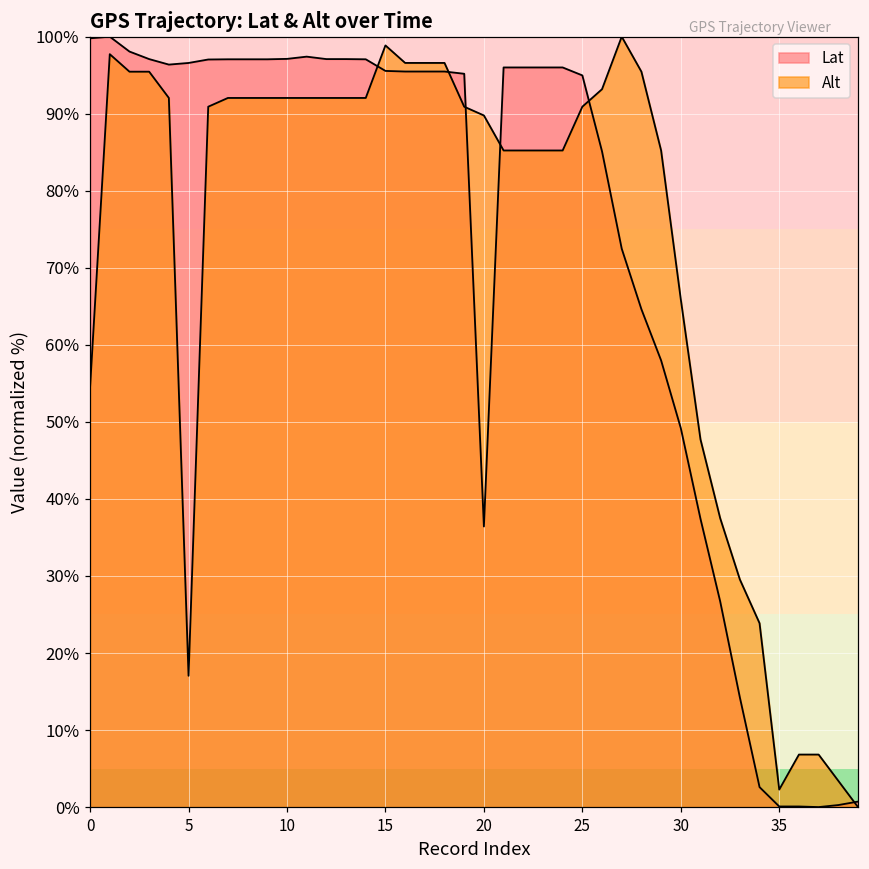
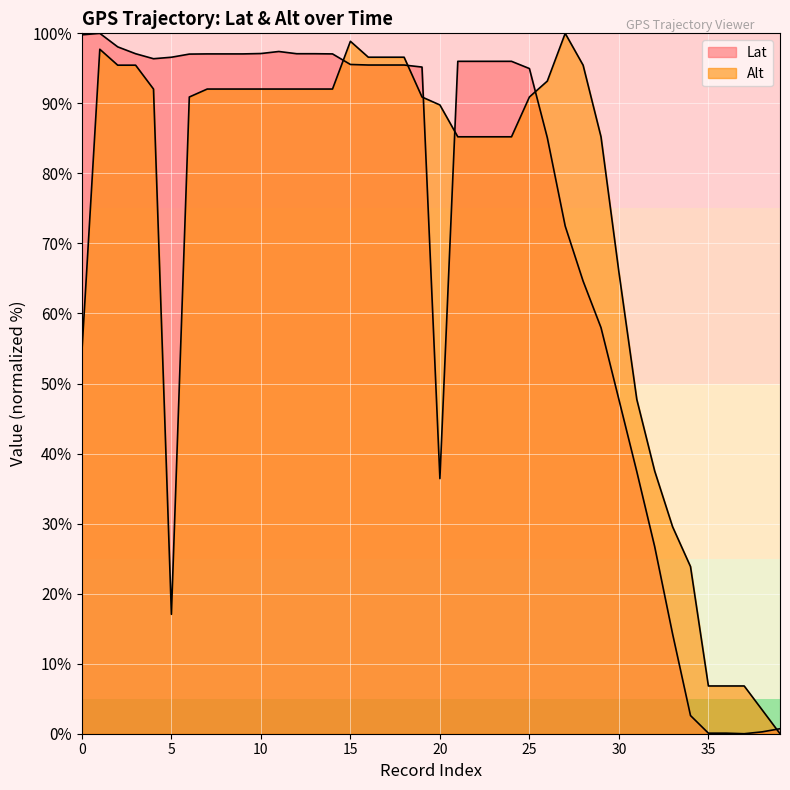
  {
    "Lat": {
      "0": "100%",
      "5": "97%",
      "10": "97%",
      "15": "96%",
      "20": "36%",
      "25": "95%",
-     "30": "49%",
+     "30": "48%",
      "35": "0%"
    },
    "Alt": {
      "0": "55%",
      "5": "17%",
      "10": "92%",
      "15": "99%",
      "20": "90%",
      "25": "91%",
      "30": "66%",
-     "35": "2%"
+     "35": "7%"
    }
  }
